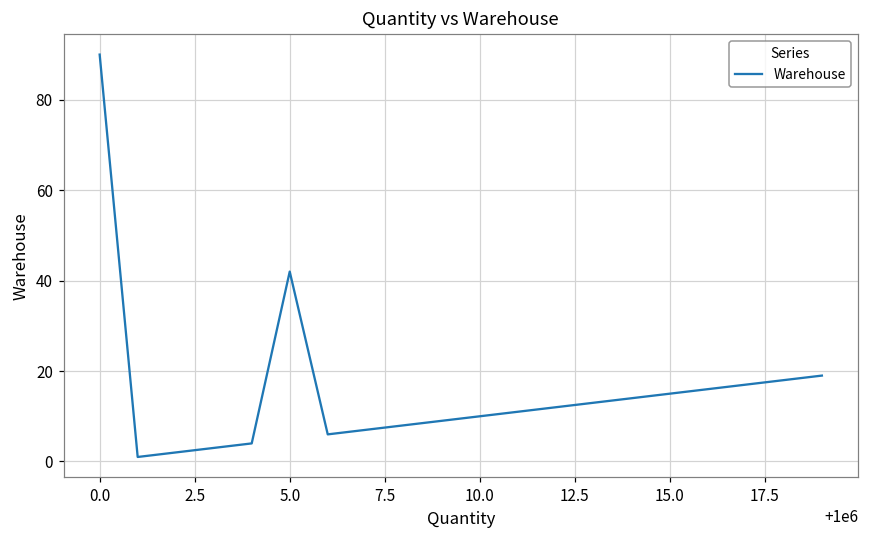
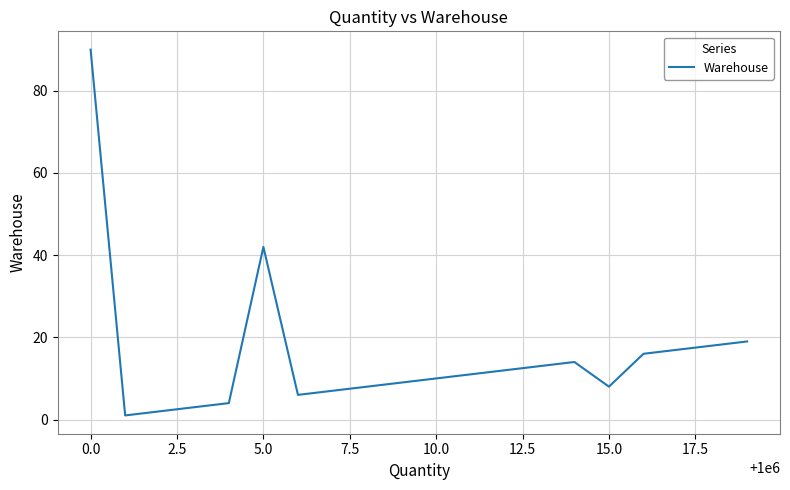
  {
    "0.0": 90,
    "5.0": 42,
    "10.0": 10,
-   "15.0": 15
+   "15.0": 8
  }
